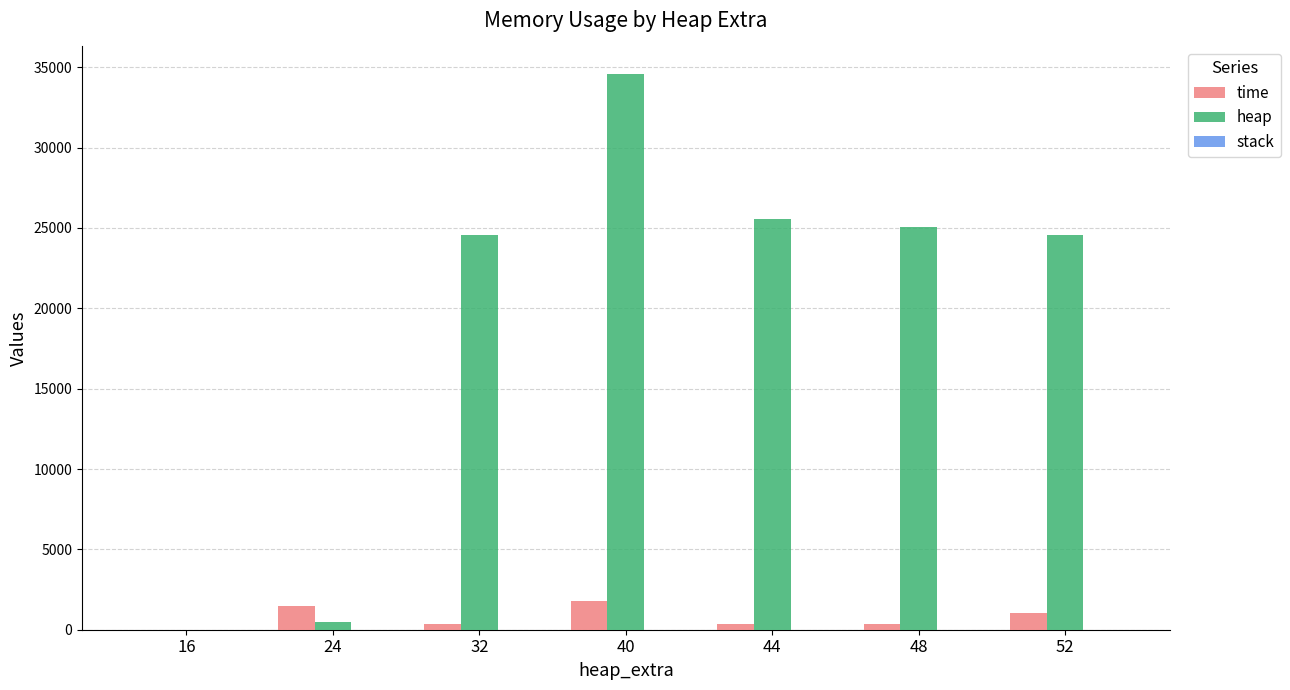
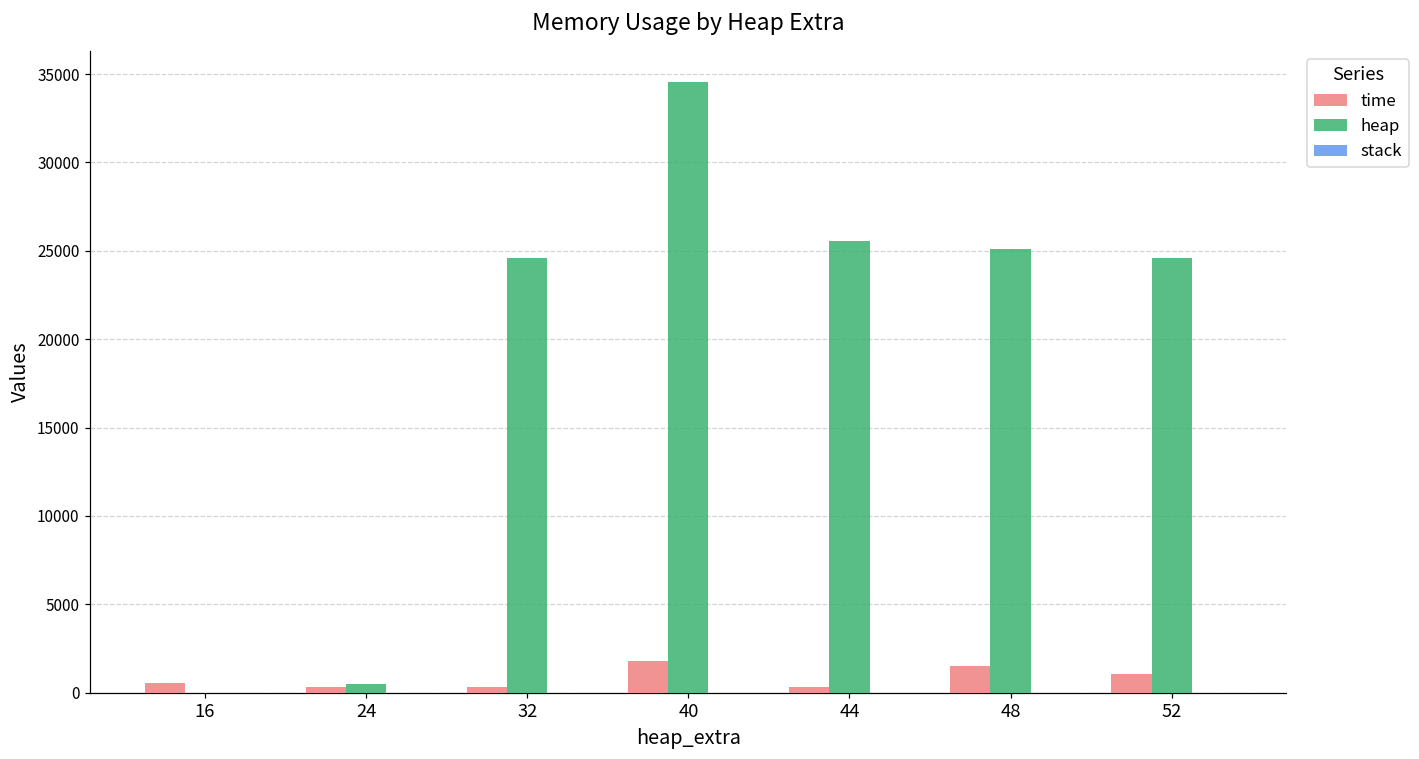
  {
    "time": {
-     "16": 0,
-     "24": 1500,
+     "16": 600,
+     "24": 300,
      "32": 300,
      "40": 1800,
      "44": 300,
-     "48": 300,
+     "48": 1500,
      "52": 1000
    },
    "heap": {
      "16": 0,
      "24": 500,
      "32": 24600,
      "40": 34600,
      "44": 25500,
      "48": 25100,
      "52": 24600
    },
    "stack": {
      "16": 0,
      "24": 0,
      "32": 0,
      "40": 0,
      "44": 0,
      "48": 0,
      "52": 0
    }
  }
